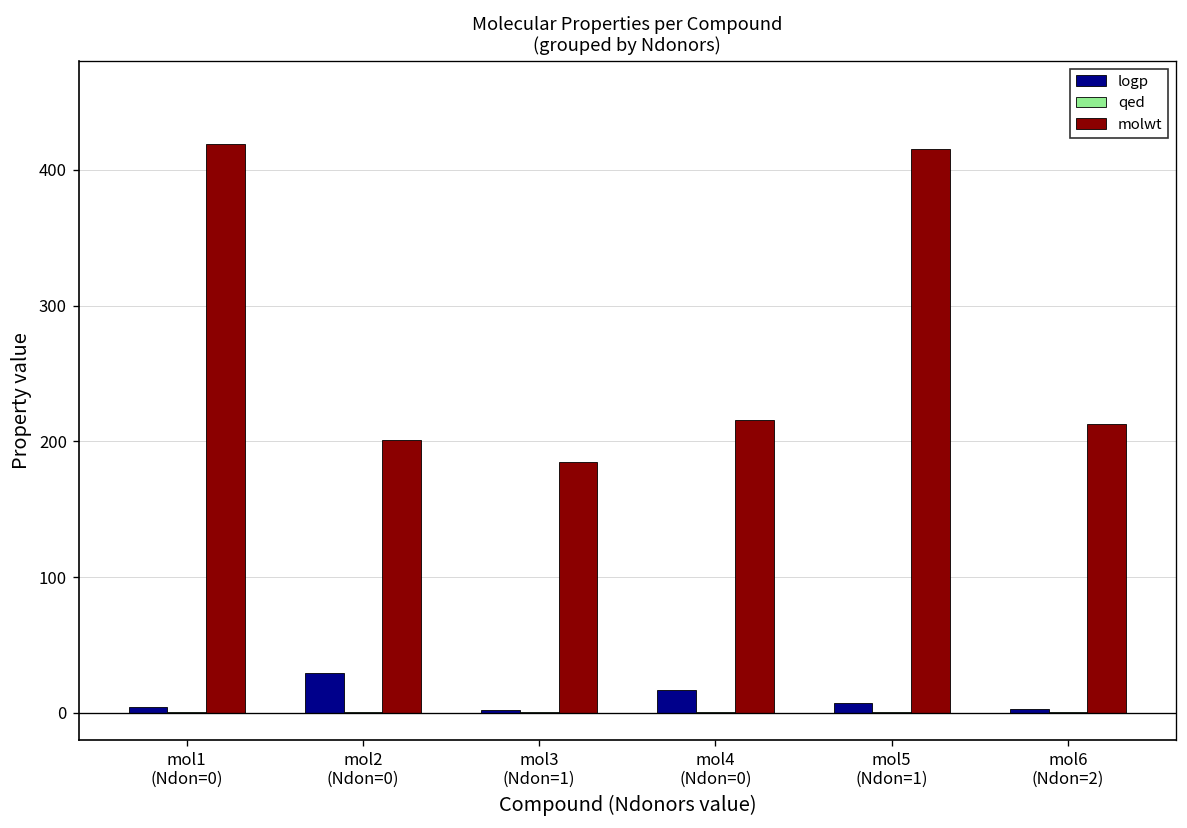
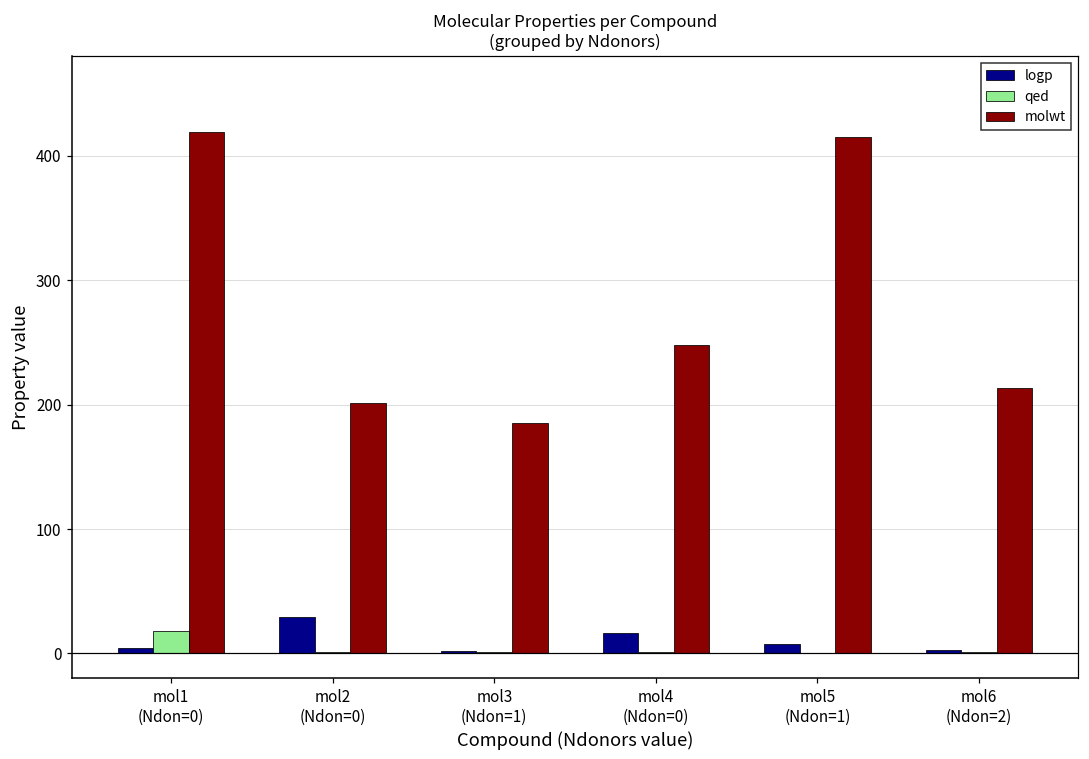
  {
    "logp": {
      "mol1 (Ndon=0)": 4,
      "mol2 (Ndon=0)": 29,
      "mol4 (Ndon=0)": 17,
      "mol5 (Ndon=1)": 7,
      "mol6 (Ndon=2)": 3
    },
    "qed": {
-     "mol1 (Ndon=0)": 0
+     "mol1 (Ndon=0)": 18
    },
    "molwt": {
      "mol1 (Ndon=0)": 419,
      "mol2 (Ndon=0)": 201,
      "mol3 (Ndon=1)": 185,
-     "mol4 (Ndon=0)": 216,
+     "mol4 (Ndon=0)": 248,
      "mol5 (Ndon=1)": 415,
      "mol6 (Ndon=2)": 213
    }
  }
